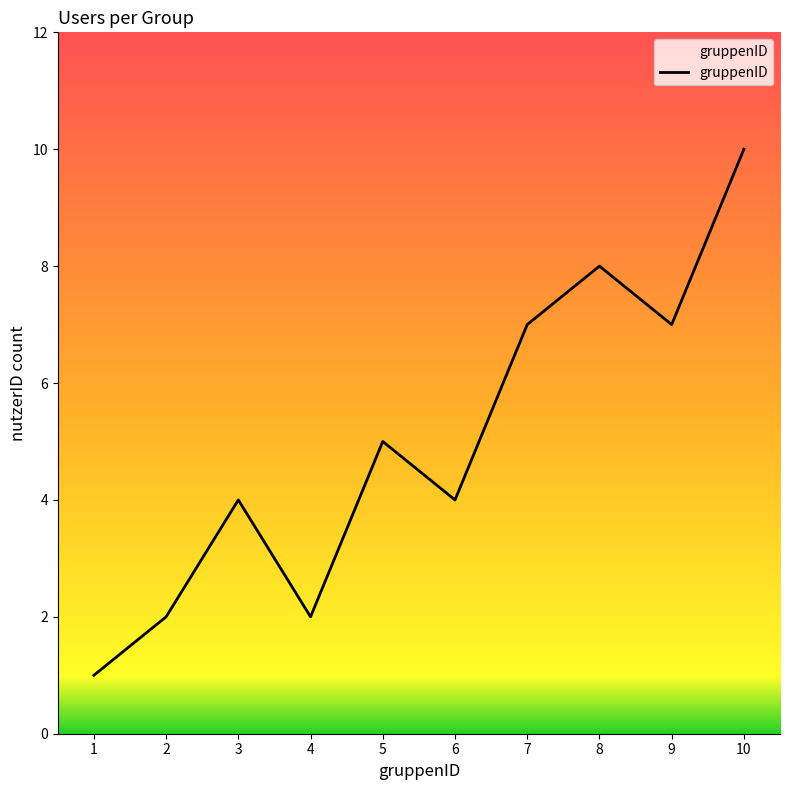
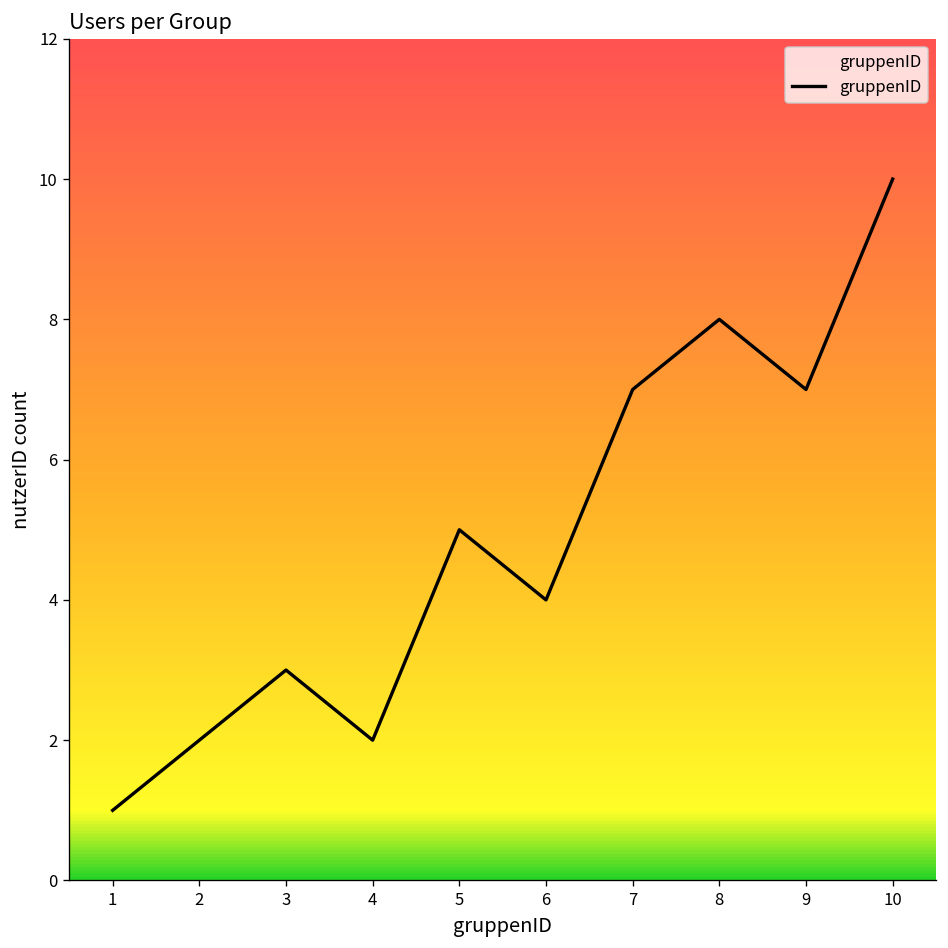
  {
    "1": 1,
    "2": 2,
-   "3": 4,
+   "3": 3,
    "4": 2,
    "5": 5,
    "6": 4,
    "7": 7,
    "8": 8,
    "9": 7,
    "10": 10
  }
